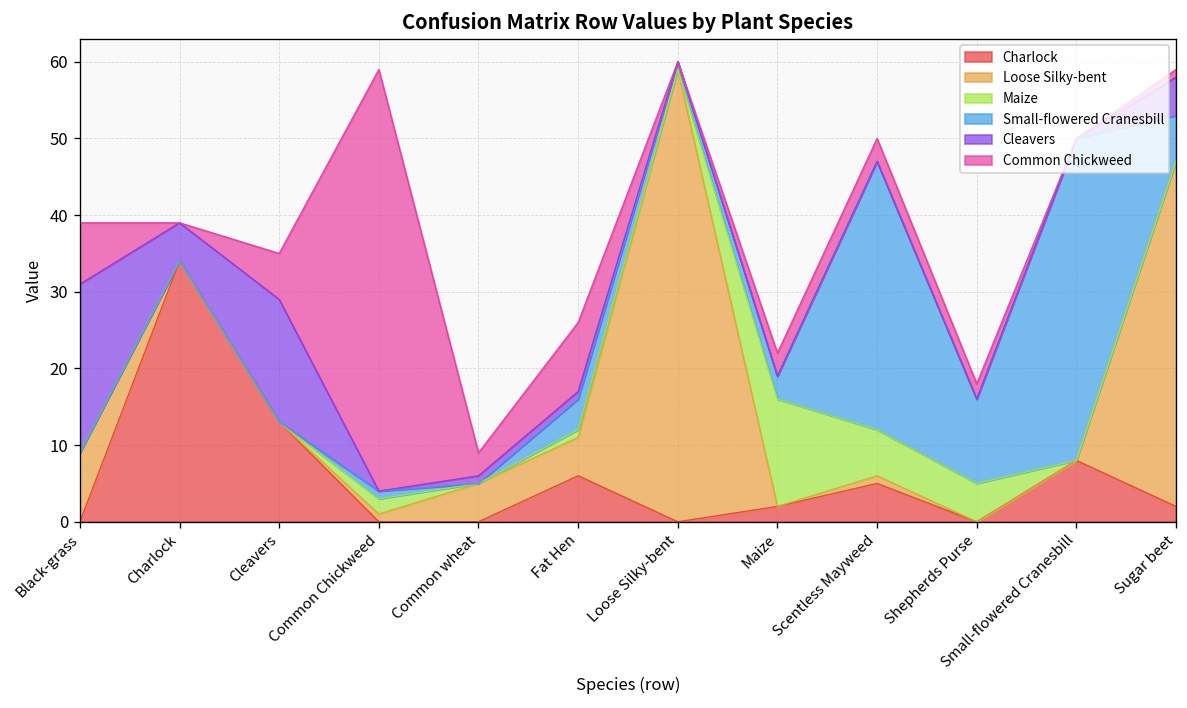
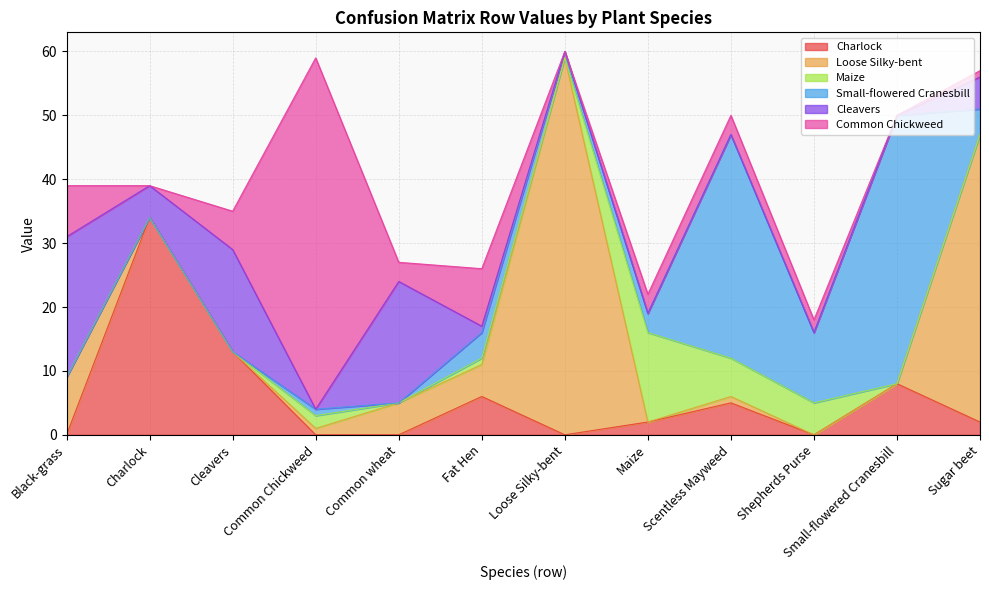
  {
    "Charlock": {
      "Black-grass": 0,
      "Common Chickweed": 0,
      "Common wheat": 0,
      "Fat Hen": 6,
      "Loose Silky-bent": 0,
      "Scentless Mayweed": 5,
      "Sugar beet": 2
    },
    "Loose Silky-bent": {
      "Common Chickweed": 1,
      "Fat Hen": 5,
      "Scentless Mayweed": 1
    },
    "Maize": {
      "Common Chickweed": 2,
      "Fat Hen": 1,
      "Maize": 14,
      "Scentless Mayweed": 6,
      "Shepherds Purse": 5
    },
    "Small-flowered Cranesbill": {
      "Fat Hen": 4,
-     "Sugar beet": 6
+     "Sugar beet": 4
    },
    "Cleavers": {
      "Black-grass": 22,
      "Cleavers": 16,
-     "Common wheat": 1,
+     "Common wheat": 19,
      "Fat Hen": 1,
      "Sugar beet": 5
    },
    "Common Chickweed": {
      "Black-grass": 8,
      "Cleavers": 6,
      "Common Chickweed": 55,
      "Common wheat": 3,
      "Fat Hen": 9,
      "Maize": 3,
      "Scentless Mayweed": 3,
      "Shepherds Purse": 2,
      "Sugar beet": 1
    }
  }
